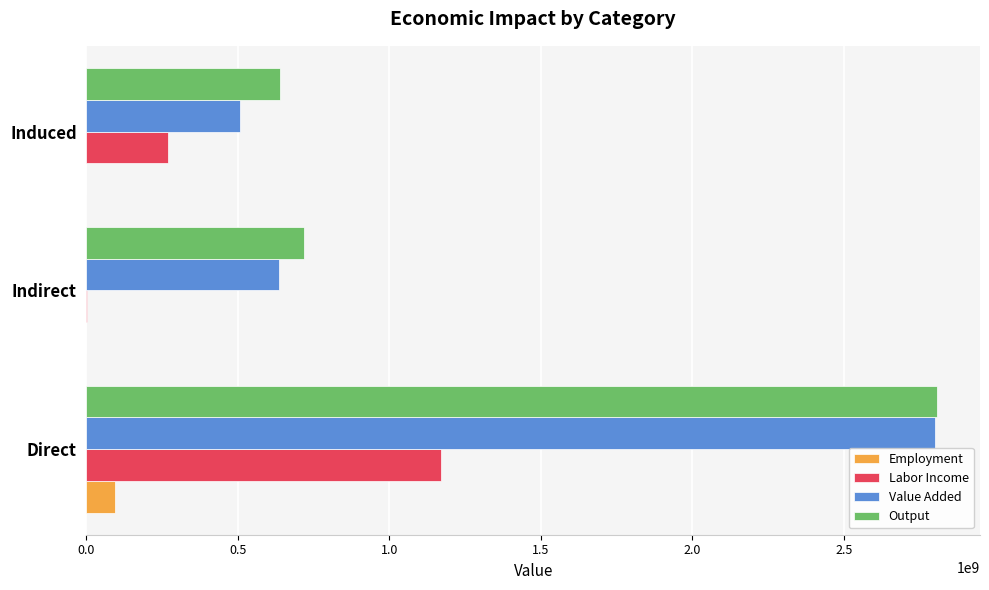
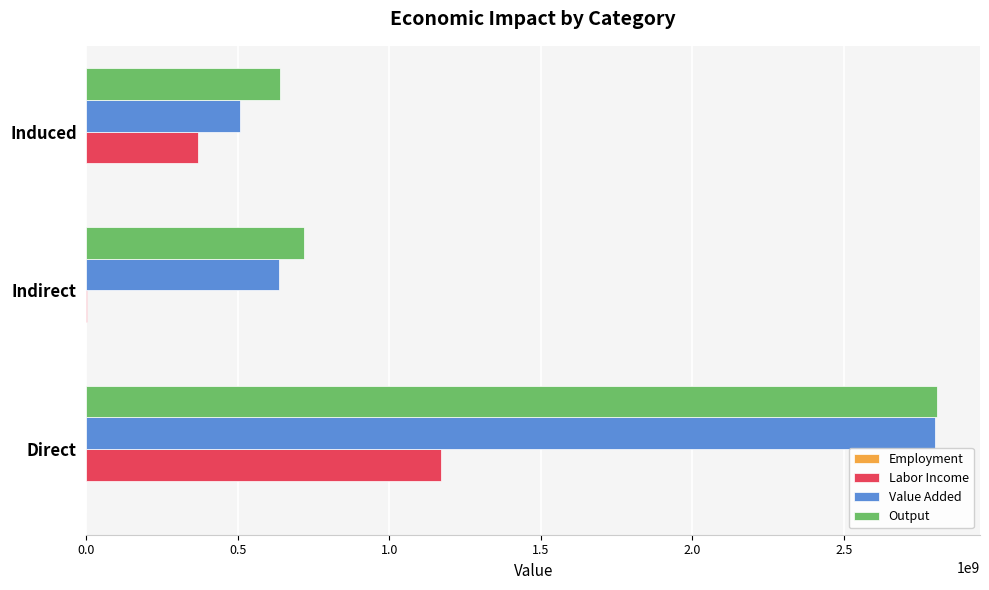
  {
    "Employment": {
-     "Direct": 90000000
+     "Direct": 0
    },
    "Labor Income": {
-     "Induced": 270000000,
+     "Induced": 370000000,
      "Direct": 1170000000
    },
    "Value Added": {
      "Induced": 510000000,
      "Indirect": 640000000,
      "Direct": 2800000000
    },
    "Output": {
      "Induced": 640000000,
      "Indirect": 720000000,
      "Direct": 2810000000
    }
  }
